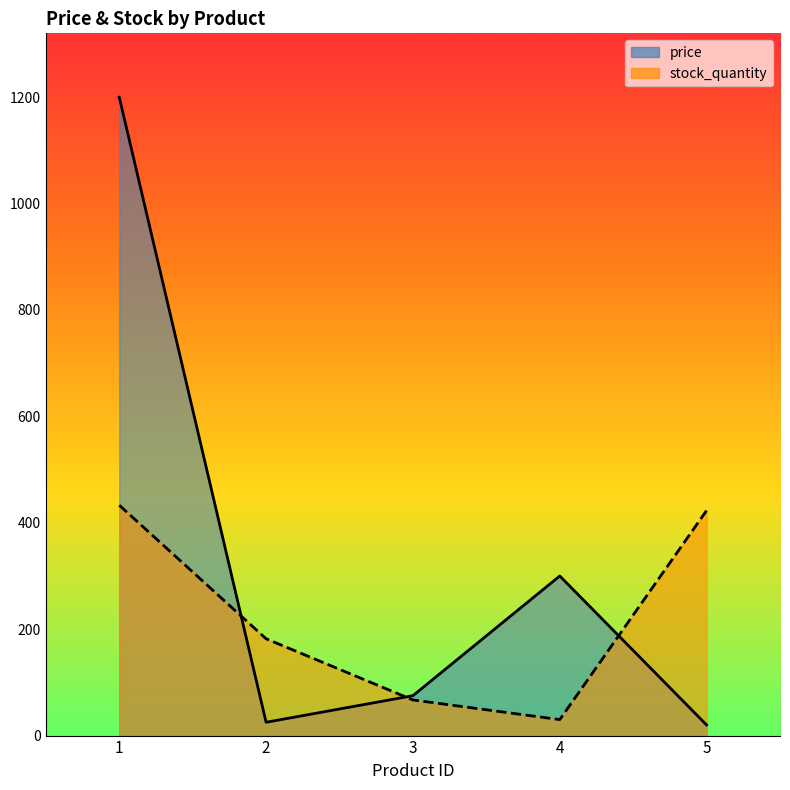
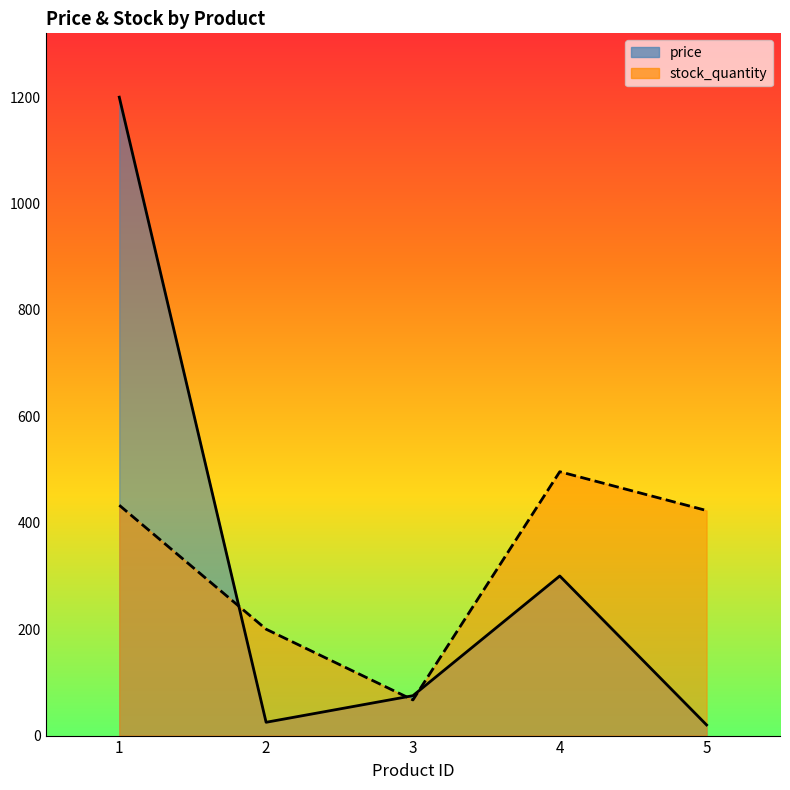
  {
    "price": {
      "1": 1200,
      "2": 30,
      "3": 80,
      "4": 300,
      "5": 20
    },
    "stock_quantity": {
      "1": 430,
-     "2": 180,
+     "2": 200,
      "3": 70,
-     "4": 30,
+     "4": 500,
      "5": 420
    }
  }
